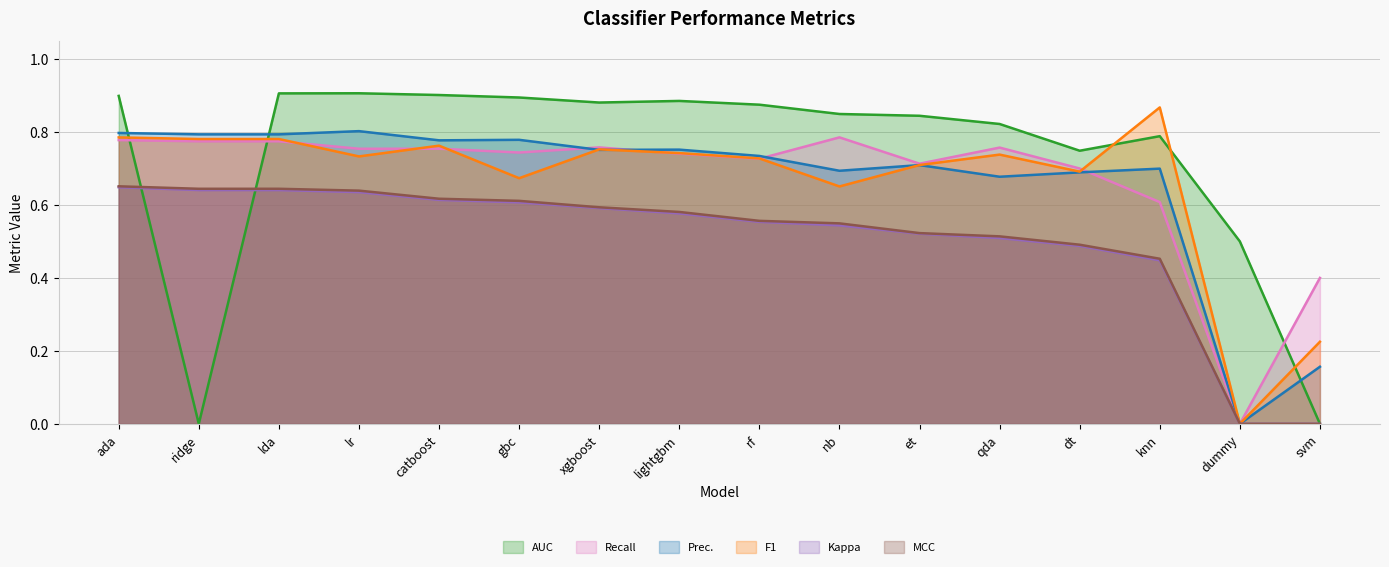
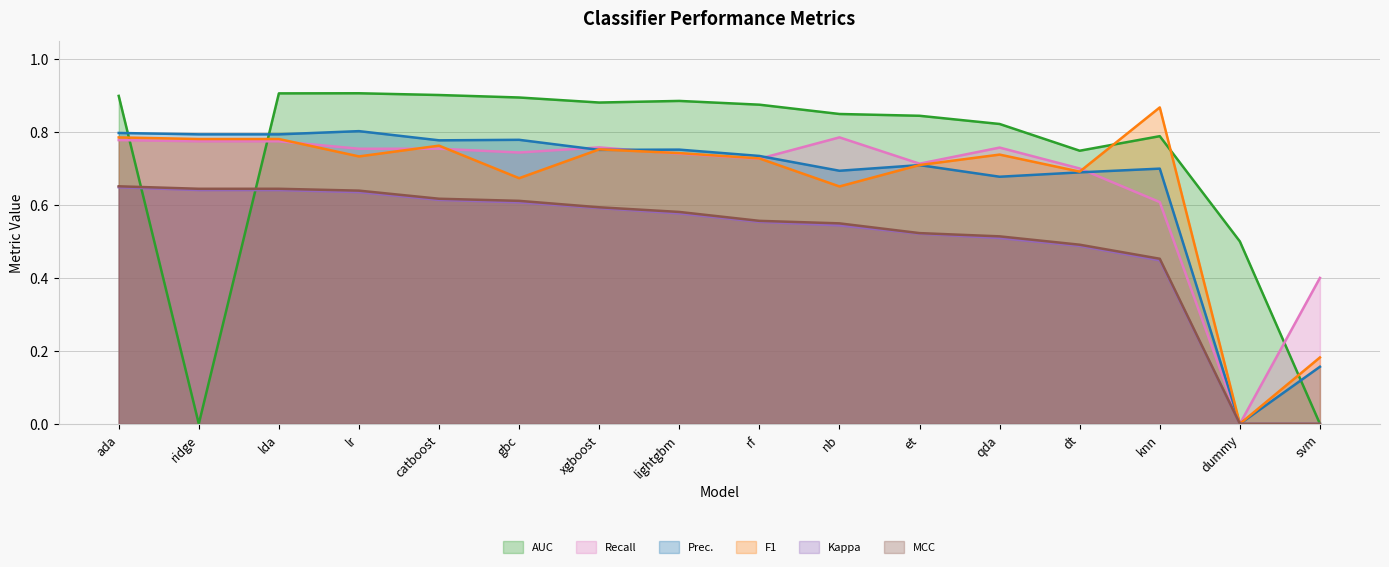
  {
    "F1": {
      "ada": 0.79,
      "lr": 0.73,
      "catboost": 0.76,
      "gbc": 0.67,
      "nb": 0.65,
      "qda": 0.74,
      "knn": 0.87,
-     "svm": 0.23
+     "svm": 0.18
    }
  }
